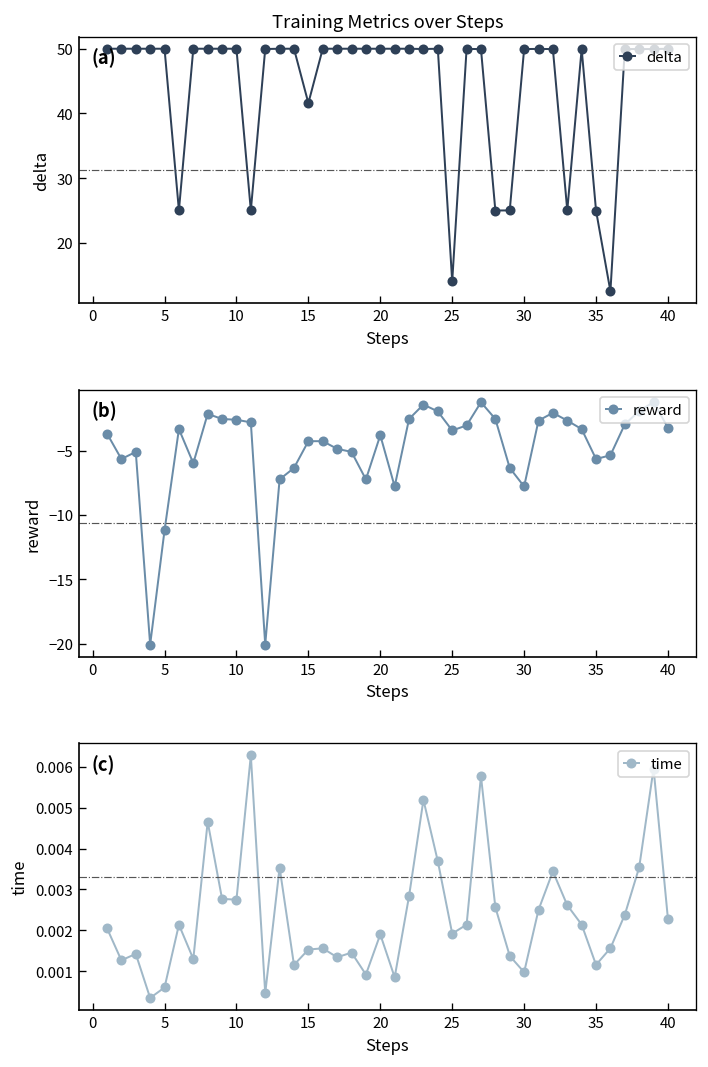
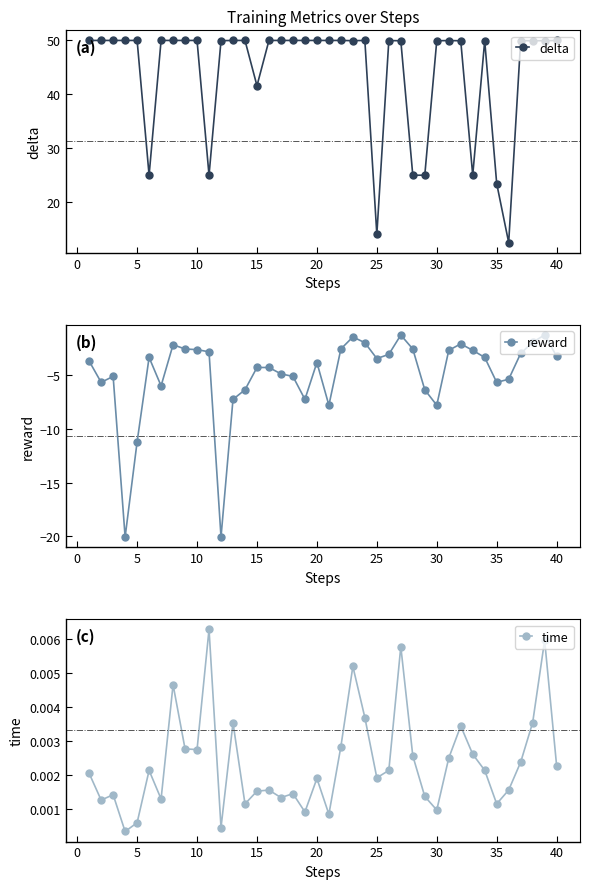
  {
    "Training Metrics over Steps": {
      "5": 50,
      "10": 50,
      "15": 42,
      "20": 50,
      "25": 14,
      "30": 50,
-     "35": 25
+     "35": 23
    }
  }
